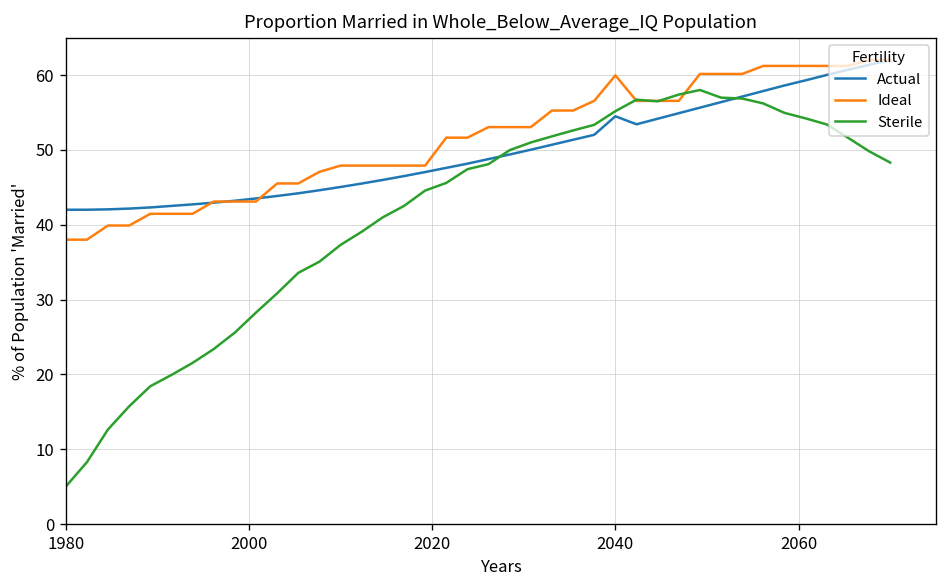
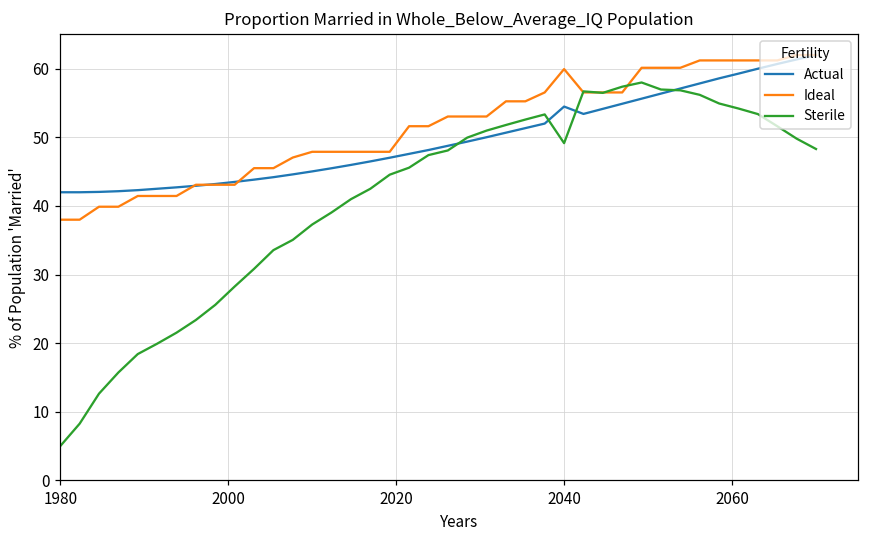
  {
    "Actual": {
      "1980": 42,
      "2040": 54
    },
    "Ideal": {
      "1980": 38,
      "2040": 60
    },
    "Sterile": {
      "1980": 5,
-     "2040": 55
+     "2040": 49
    }
  }
